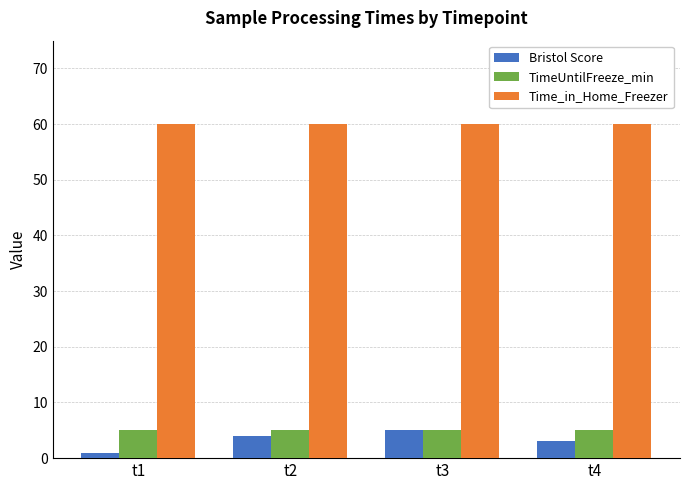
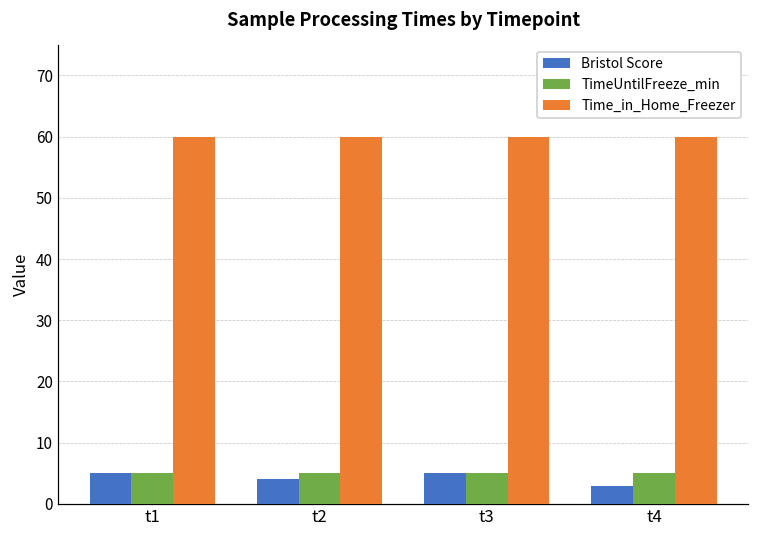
  {
    "Bristol Score": {
-     "t1": 1,
+     "t1": 5,
      "t2": 4,
      "t3": 5,
      "t4": 3
    },
    "TimeUntilFreeze_min": {
      "t1": 5,
      "t2": 5,
      "t3": 5,
      "t4": 5
    },
    "Time_in_Home_Freezer": {
      "t1": 60,
      "t2": 60,
      "t3": 60,
      "t4": 60
    }
  }
